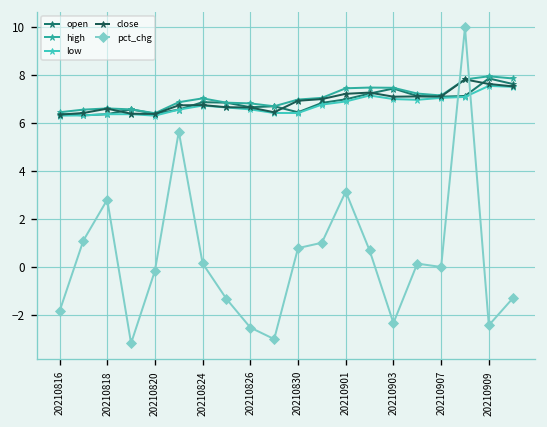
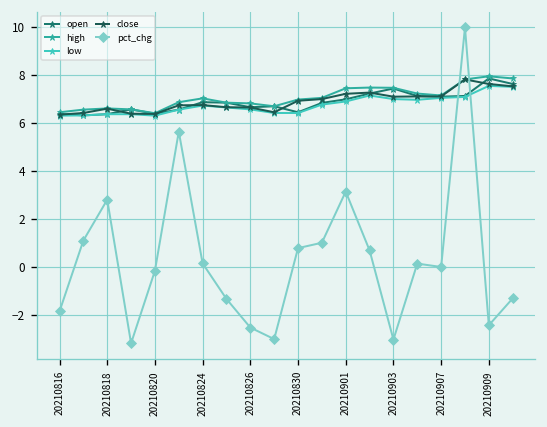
  {
    "pct_chg": {
      "20210816": -1.9,
      "20210818": 2.8,
      "20210820": -0.2,
      "20210824": 0.1,
      "20210826": -2.5,
      "20210830": 0.8,
      "20210901": 3.1,
-     "20210903": -2.3,
+     "20210903": -3.0,
      "20210907": 0.0,
      "20210909": -2.4
    }
  }
